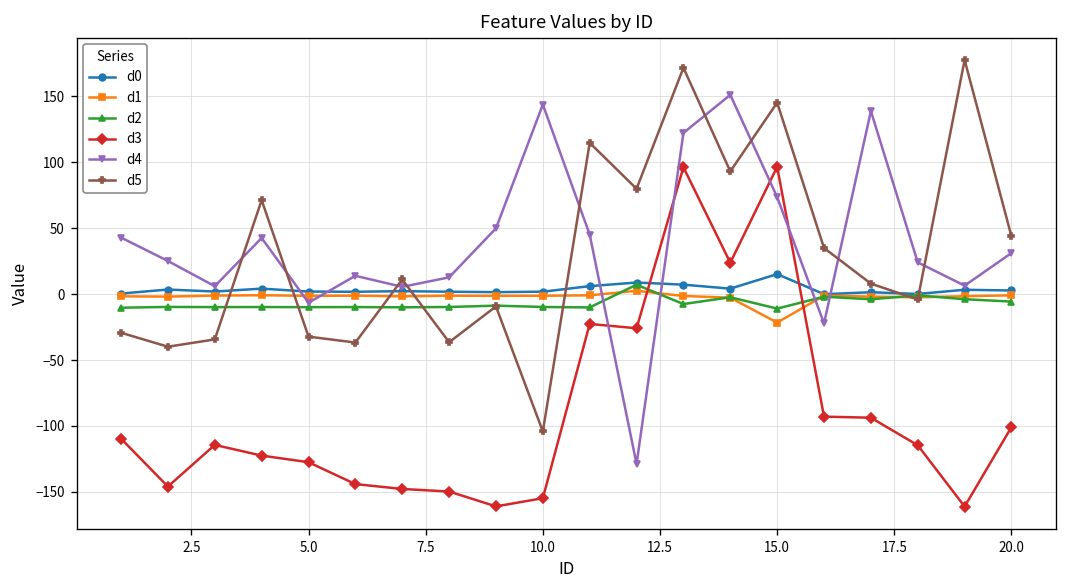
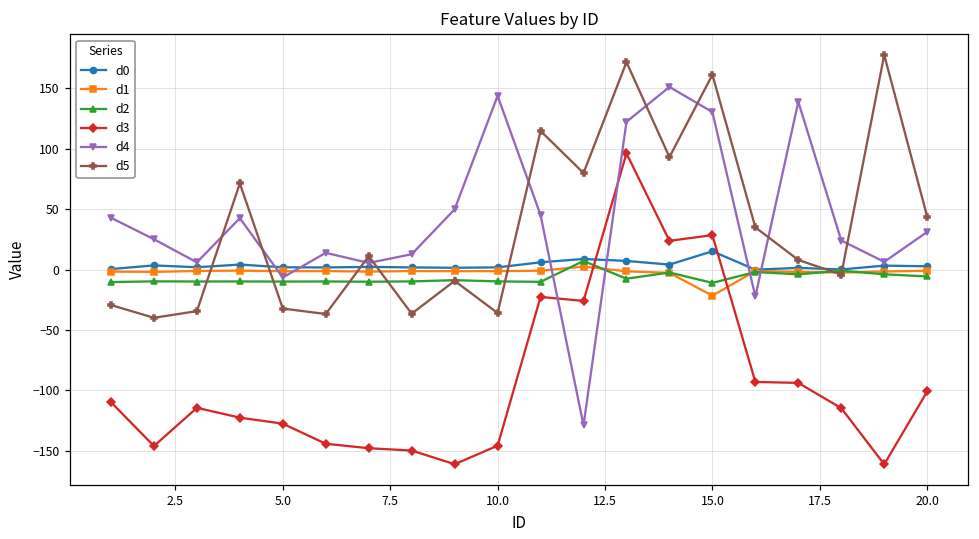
  {
    "d0": {
      "5.0": 2,
      "10.0": 2,
      "15.0": 15,
      "20.0": 3
    },
    "d1": {
      "5.0": -1,
      "10.0": -1,
      "15.0": -22,
      "20.0": -1
    },
    "d2": {
      "5.0": -10,
      "10.0": -10,
      "15.0": -11,
      "20.0": -6
    },
    "d3": {
      "5.0": -127,
-     "10.0": -155,
-     "15.0": 96,
+     "10.0": -146,
+     "15.0": 28,
      "20.0": -101
    },
    "d4": {
      "5.0": -7,
      "10.0": 144,
-     "15.0": 73,
+     "15.0": 130,
      "20.0": 31
    },
    "d5": {
      "5.0": -32,
-     "10.0": -104,
-     "15.0": 145,
+     "10.0": -36,
+     "15.0": 161,
      "20.0": 44
    }
  }
